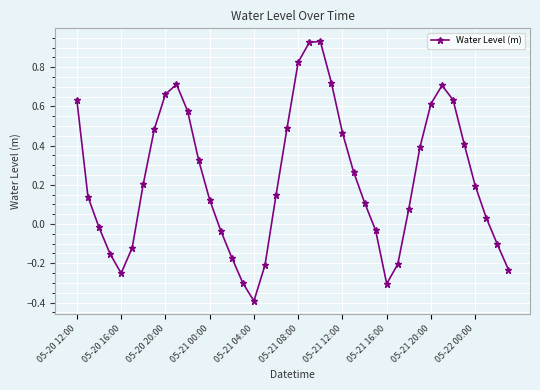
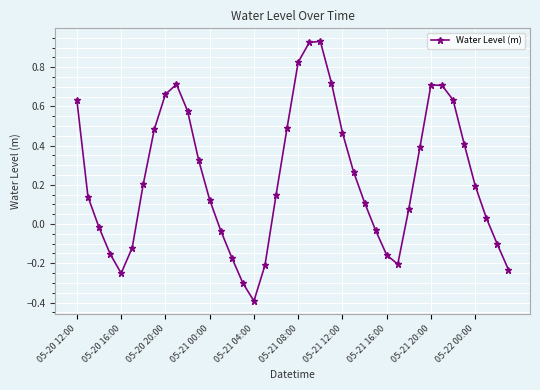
  {
    "05-20 12:00": 0.63,
    "05-20 16:00": -0.25,
    "05-20 20:00": 0.66,
    "05-21 00:00": 0.12,
    "05-21 04:00": -0.39,
    "05-21 08:00": 0.83,
    "05-21 12:00": 0.47,
-   "05-21 16:00": -0.30,
-   "05-21 20:00": 0.61,
+   "05-21 16:00": -0.16,
+   "05-21 20:00": 0.71,
    "05-22 00:00": 0.20
  }
